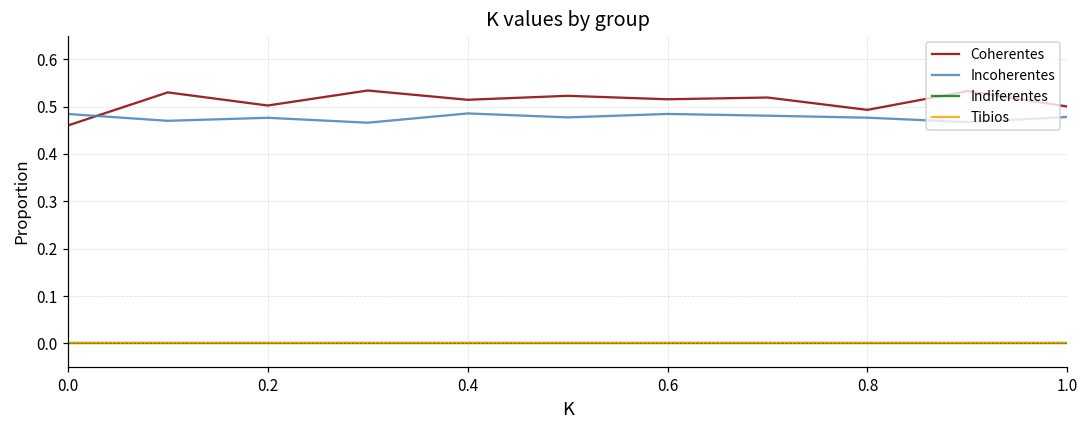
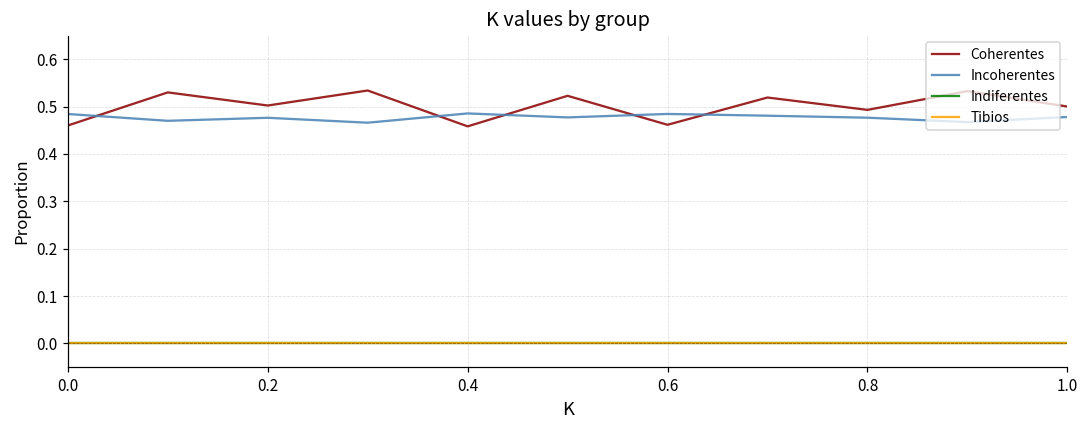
  {
    "Coherentes": {
      "0.0": 0.46,
      "0.2": 0.50,
-     "0.4": 0.51,
-     "0.6": 0.52,
+     "0.4": 0.46,
+     "0.6": 0.46,
      "0.8": 0.49,
      "1.0": 0.50
    },
    "Incoherentes": {
      "0.0": 0.48,
      "0.2": 0.48,
      "0.4": 0.49,
      "0.6": 0.48,
      "0.8": 0.48,
      "1.0": 0.48
    },
    "Tibios": {
      "0.0": 0.00,
      "0.2": 0.00,
      "0.4": 0.00,
      "0.6": 0.00,
      "0.8": 0.00,
      "1.0": 0.00
    }
  }
